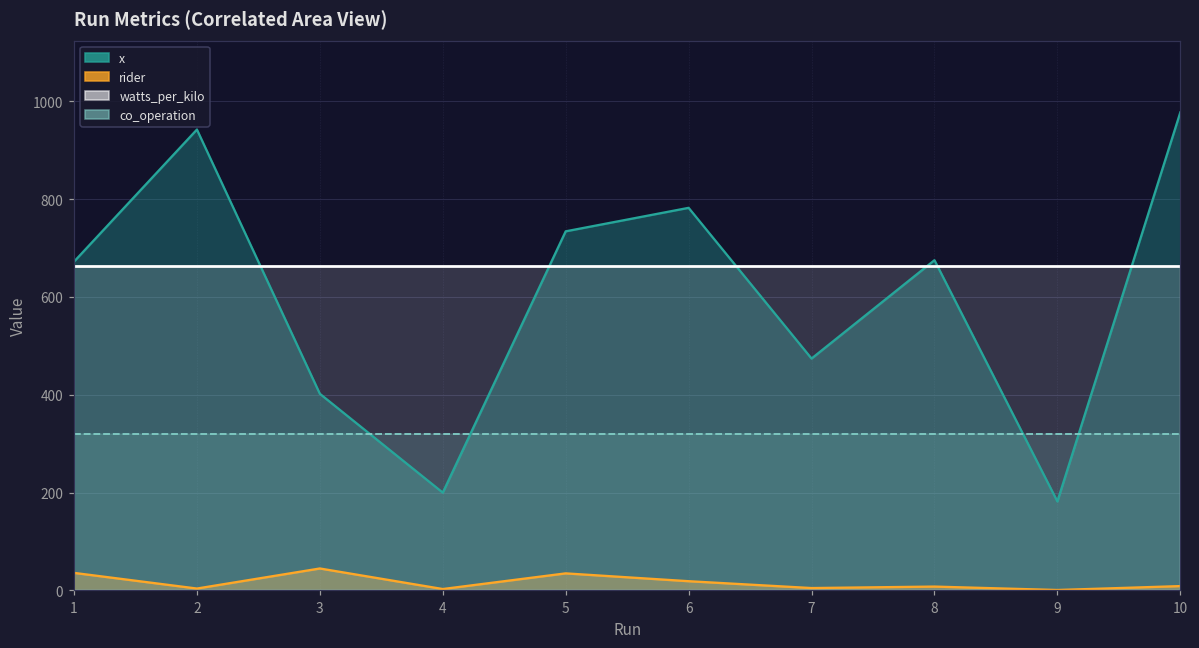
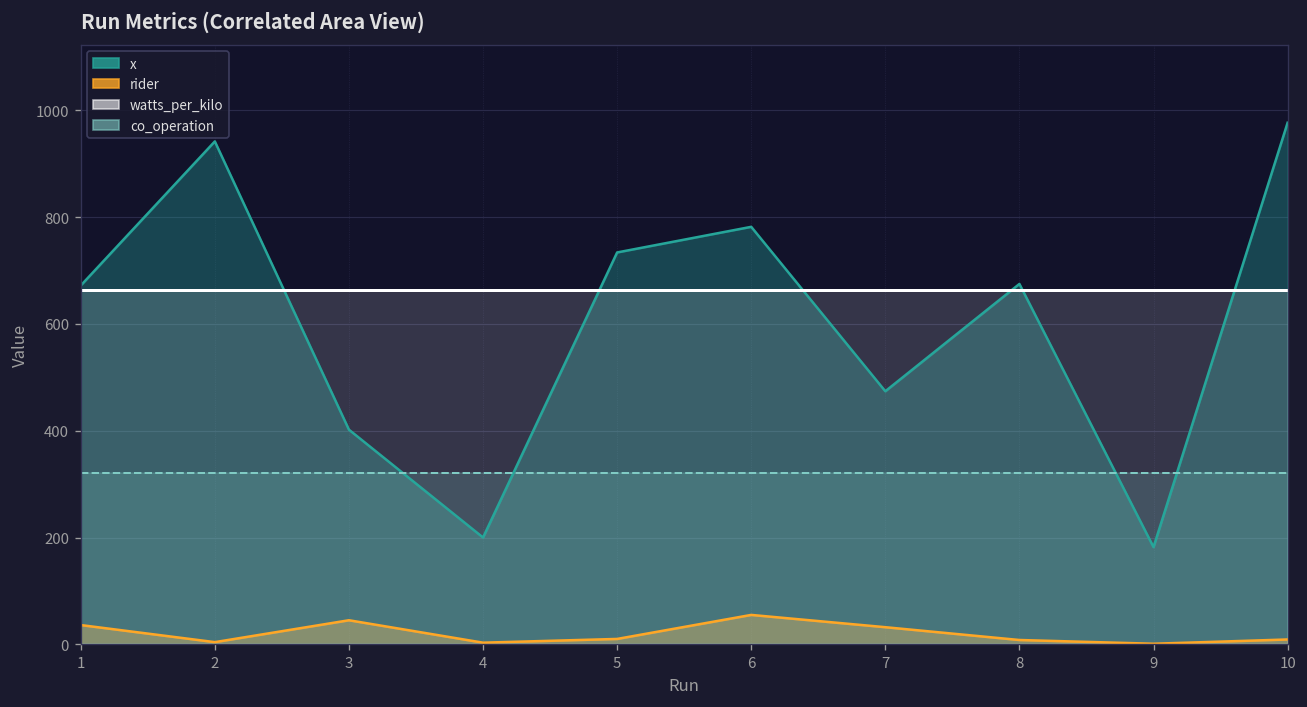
  {
    "rider": {
      "1": 40,
      "2": 0,
      "3": 50,
      "4": 0,
-     "5": 40,
-     "6": 20,
-     "7": 10,
+     "5": 10,
+     "6": 60,
+     "7": 30,
      "8": 10,
      "9": 0,
      "10": 10
    }
  }
